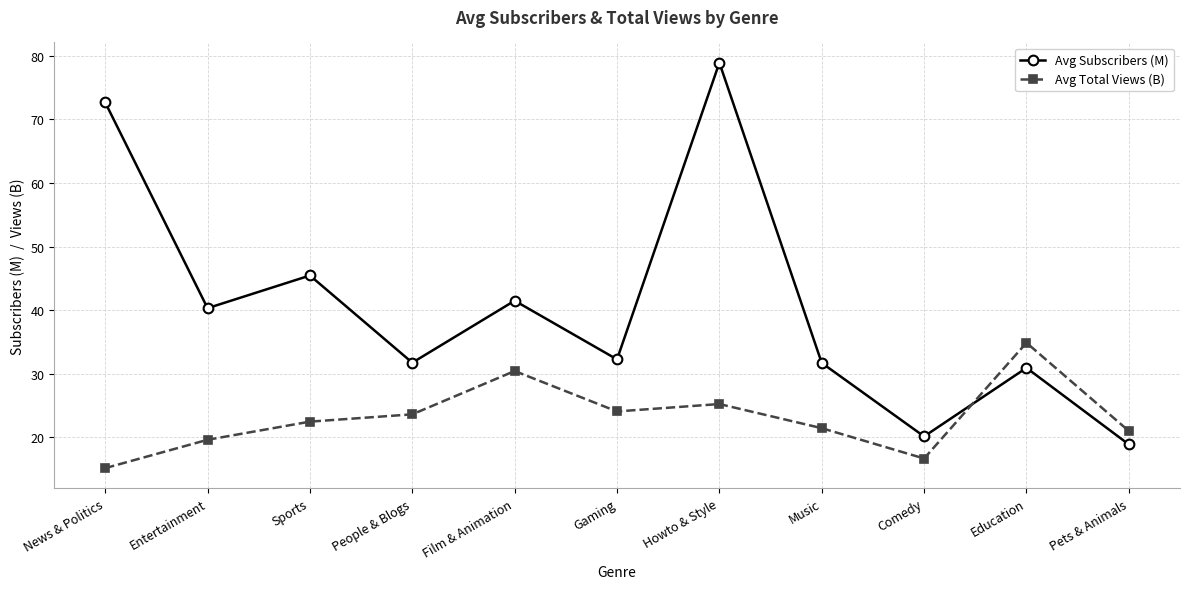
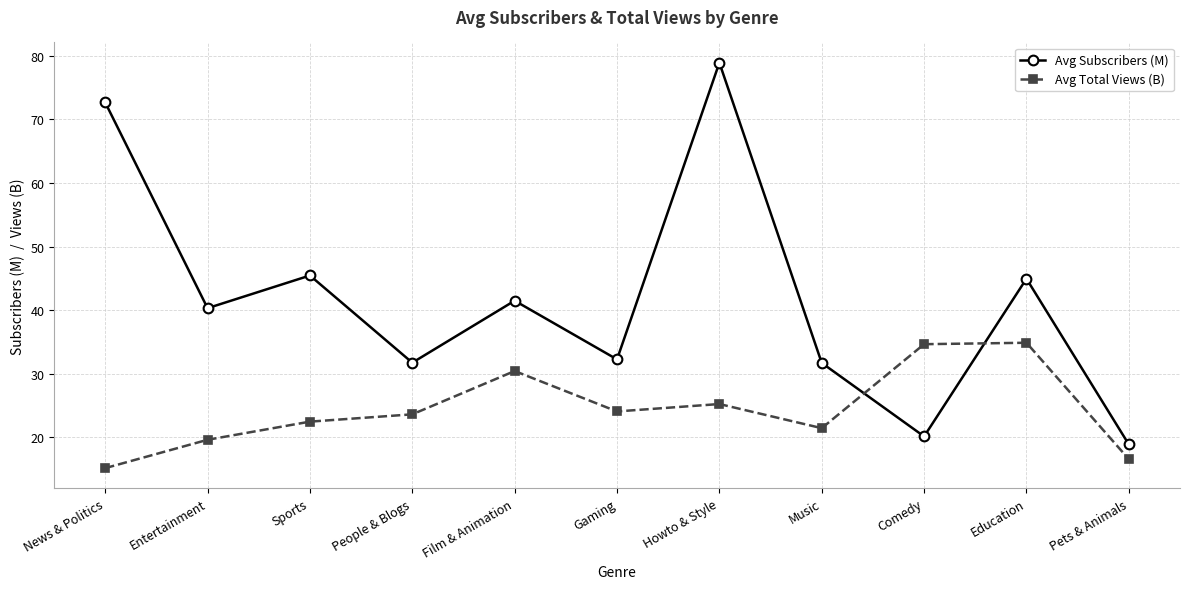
  {
    "Avg Subscribers (M)": {
      "News & Politics": 73,
      "Entertainment": 40,
      "Sports": 45,
      "People & Blogs": 32,
      "Film & Animation": 41,
      "Gaming": 32,
      "Howto & Style": 79,
      "Music": 32,
      "Comedy": 20,
-     "Education": 31,
+     "Education": 45,
      "Pets & Animals": 19
    },
    "Avg Total Views (B)": {
      "News & Politics": 15,
      "Entertainment": 20,
      "Sports": 22,
      "People & Blogs": 24,
      "Film & Animation": 30,
      "Gaming": 24,
      "Howto & Style": 25,
      "Music": 21,
-     "Comedy": 17,
+     "Comedy": 35,
      "Education": 35,
-     "Pets & Animals": 21
+     "Pets & Animals": 17
    }
  }
